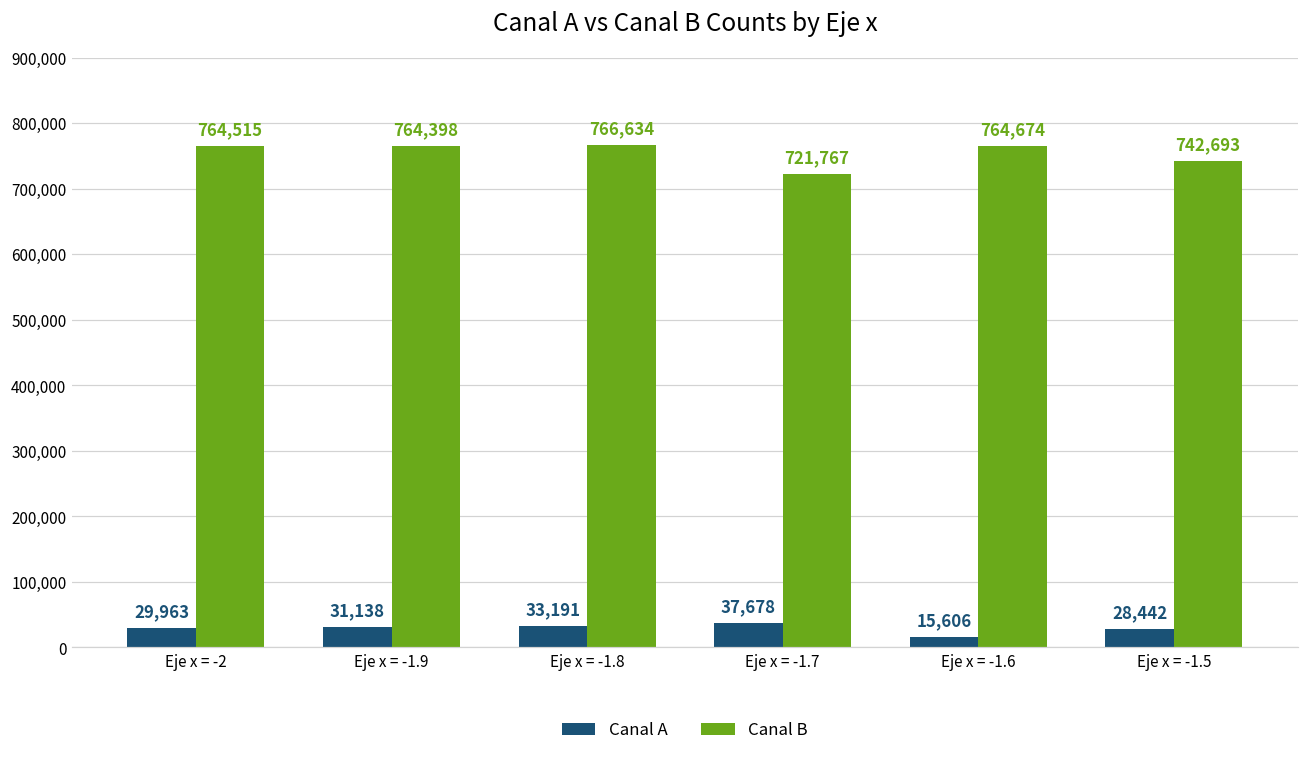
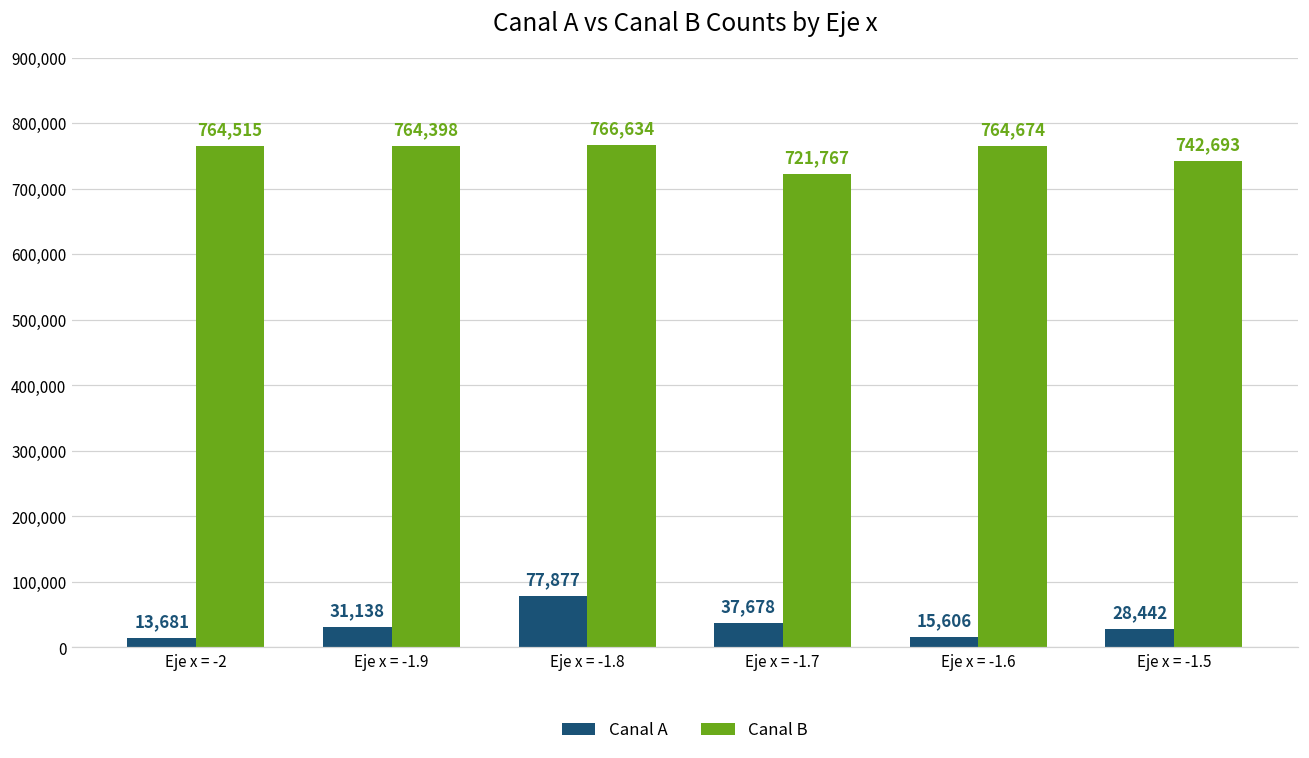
  {
    "Canal A": {
-     "Eje x = -2": "29,963",
+     "Eje x = -2": "13,681",
      "Eje x = -1.9": "31,138",
-     "Eje x = -1.8": "33,191",
+     "Eje x = -1.8": "77,877",
      "Eje x = -1.7": "37,678",
      "Eje x = -1.6": "15,606",
      "Eje x = -1.5": "28,442"
    },
    "Canal B": {
      "Eje x = -2": "764,515",
      "Eje x = -1.9": "764,398",
      "Eje x = -1.8": "766,634",
      "Eje x = -1.7": "721,767",
      "Eje x = -1.6": "764,674",
      "Eje x = -1.5": "742,693"
    }
  }
